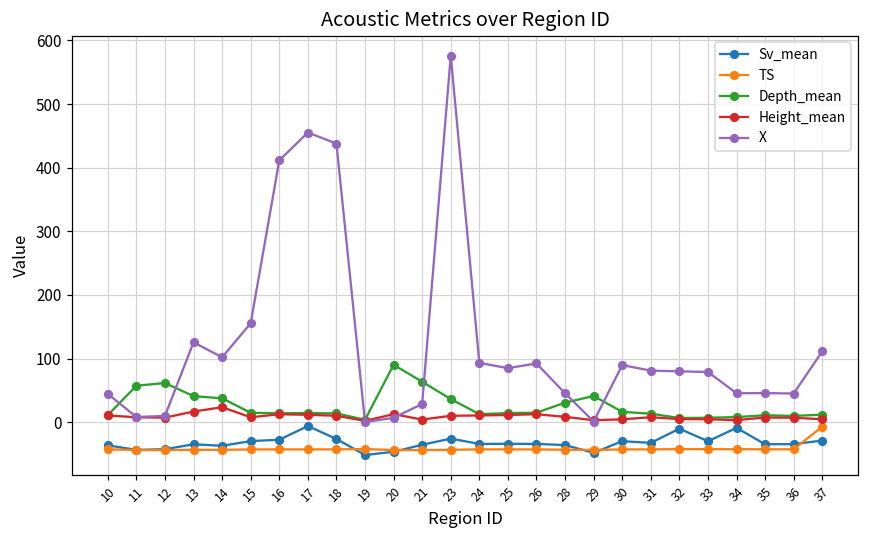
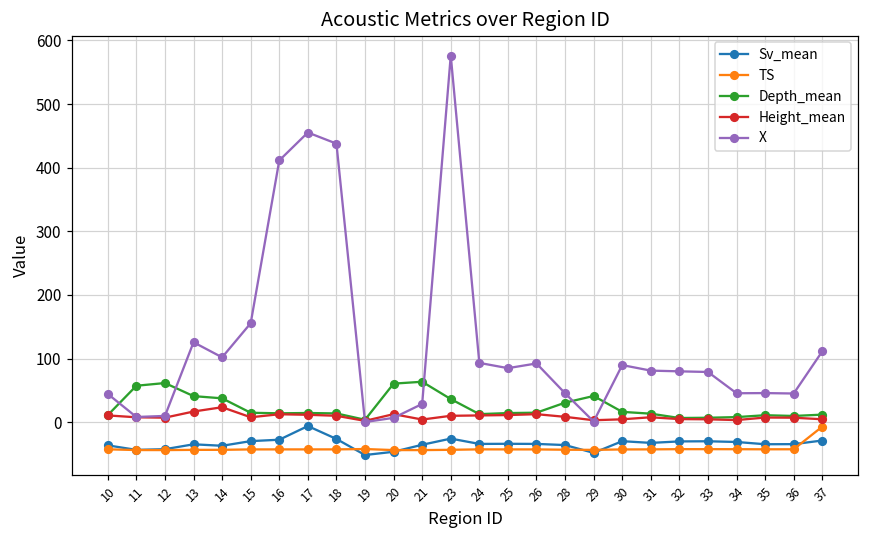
  {
    "Sv_mean": {
      "10": -40,
      "13": -30,
      "14": -40,
      "15": -30,
      "16": -30,
      "17": -10,
      "18": -30,
      "19": -50,
      "21": -40,
      "23": -30,
      "24": -30,
      "25": -30,
      "26": -30,
      "28": -40,
      "29": -50,
      "30": -30,
      "31": -30,
-     "32": -10,
+     "32": -30,
      "33": -30,
-     "34": -10,
+     "34": -30,
      "35": -30,
      "36": -30,
      "37": -30
    },
    "TS": {
      "10": -40,
      "13": -40,
      "14": -40,
      "15": -40,
      "16": -40,
      "17": -40,
      "18": -40,
      "19": -40,
      "21": -40,
      "23": -40,
      "24": -40,
      "25": -40,
      "26": -40,
      "28": -40,
      "29": -40,
      "30": -40,
      "31": -40,
      "32": -40,
      "33": -40,
      "34": -40,
      "35": -40,
      "36": -40,
      "37": -10
    },
    "Depth_mean": {
      "11": 60,
      "12": 60,
      "13": 40,
      "14": 40,
      "15": 10,
-     "20": 90,
+     "20": 60,
      "21": 60,
      "23": 40,
      "28": 30,
      "29": 40,
      "30": 20,
      "31": 10,
      "34": 10,
      "37": 10
    },
    "Height_mean": {
      "13": 20,
      "14": 20,
      "15": 10,
      "20": 10,
      "21": 0,
      "23": 10,
      "28": 10,
      "30": 0,
      "31": 10,
      "34": 0,
      "37": 0
    },
    "X": {
      "10": 40,
      "13": 130,
      "14": 100,
      "15": 160,
      "16": 410,
      "17": 460,
      "18": 440,
      "20": 10,
      "21": 30,
      "23": 580,
      "24": 90,
      "25": 80,
      "26": 90,
      "28": 50,
      "30": 90,
      "31": 80,
      "32": 80,
      "33": 80,
      "34": 50,
      "35": 50,
      "36": 50,
      "37": 110
    }
  }
